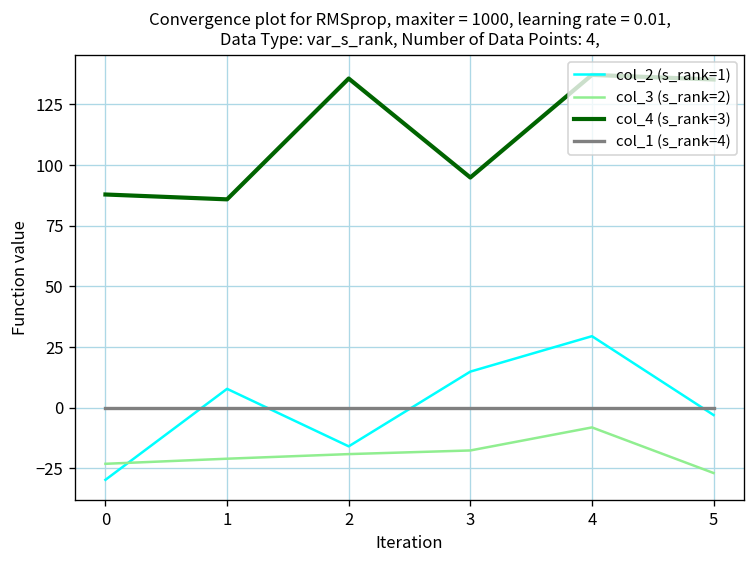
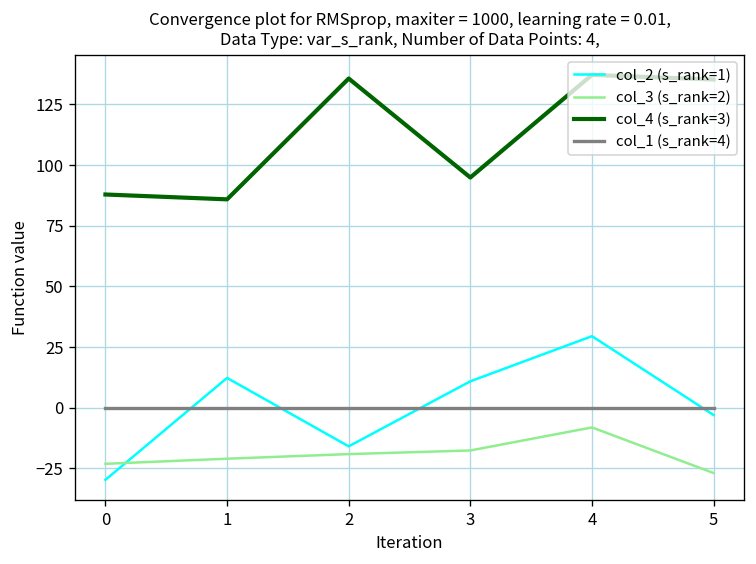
  {
    "col_2 (s_rank=1)": {
      "0": -30,
-     "1": 8,
+     "1": 12,
      "2": -16,
-     "3": 15,
+     "3": 11,
      "4": 30,
      "5": -3
    },
    "col_3 (s_rank=2)": {
      "0": -23,
      "1": -21,
      "2": -19,
      "3": -18,
      "4": -8,
      "5": -27
    },
    "col_4 (s_rank=3)": {
      "0": 88,
      "1": 86,
      "2": 136,
      "3": 95
    },
    "col_1 (s_rank=4)": {
      "0": 0,
      "1": 0,
      "2": 0,
      "3": 0,
      "4": 0,
      "5": 0
    }
  }
